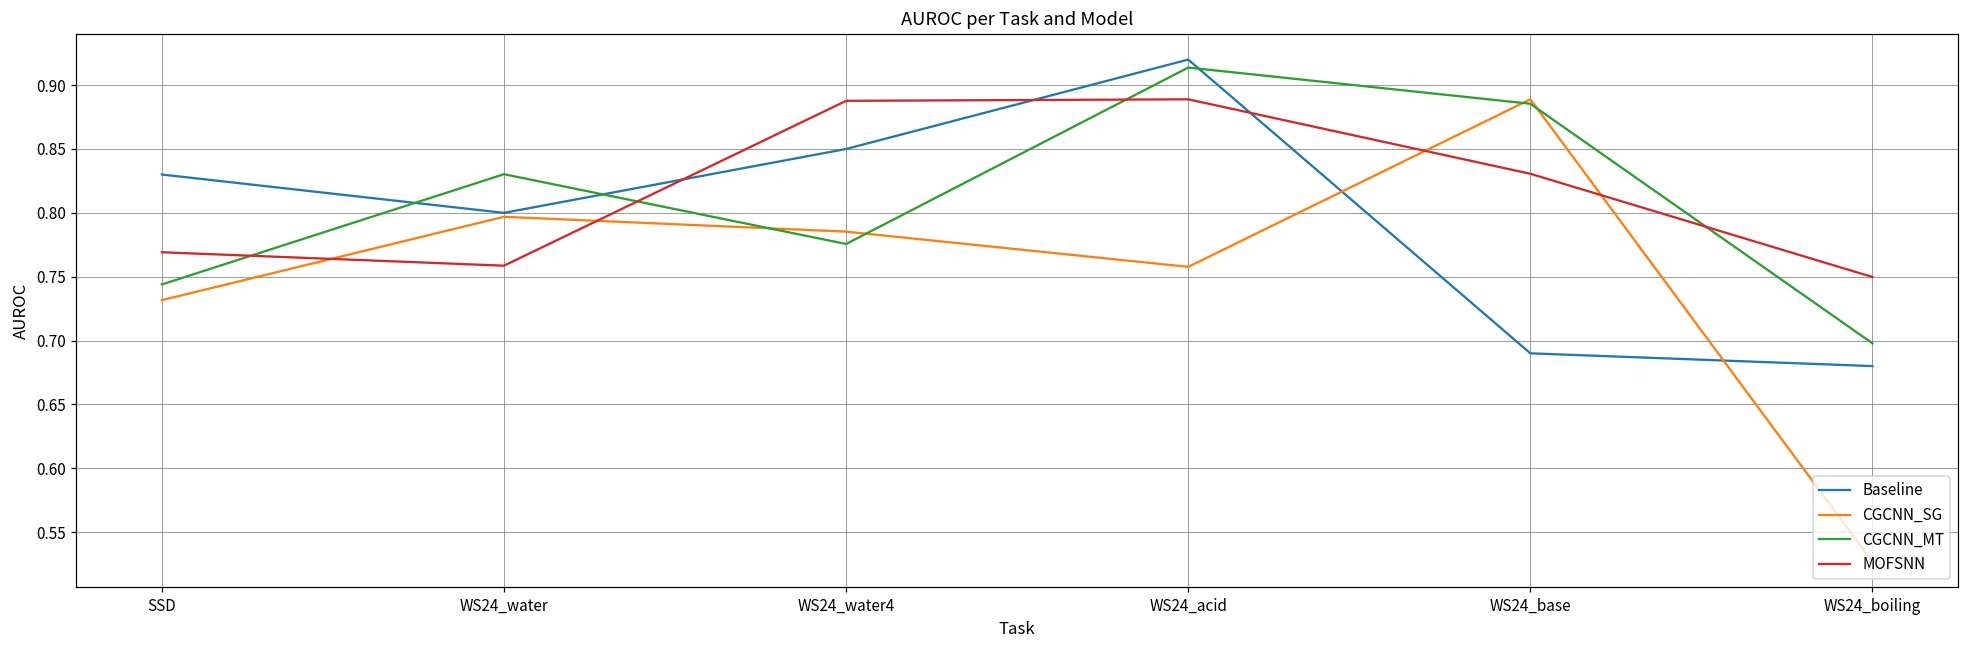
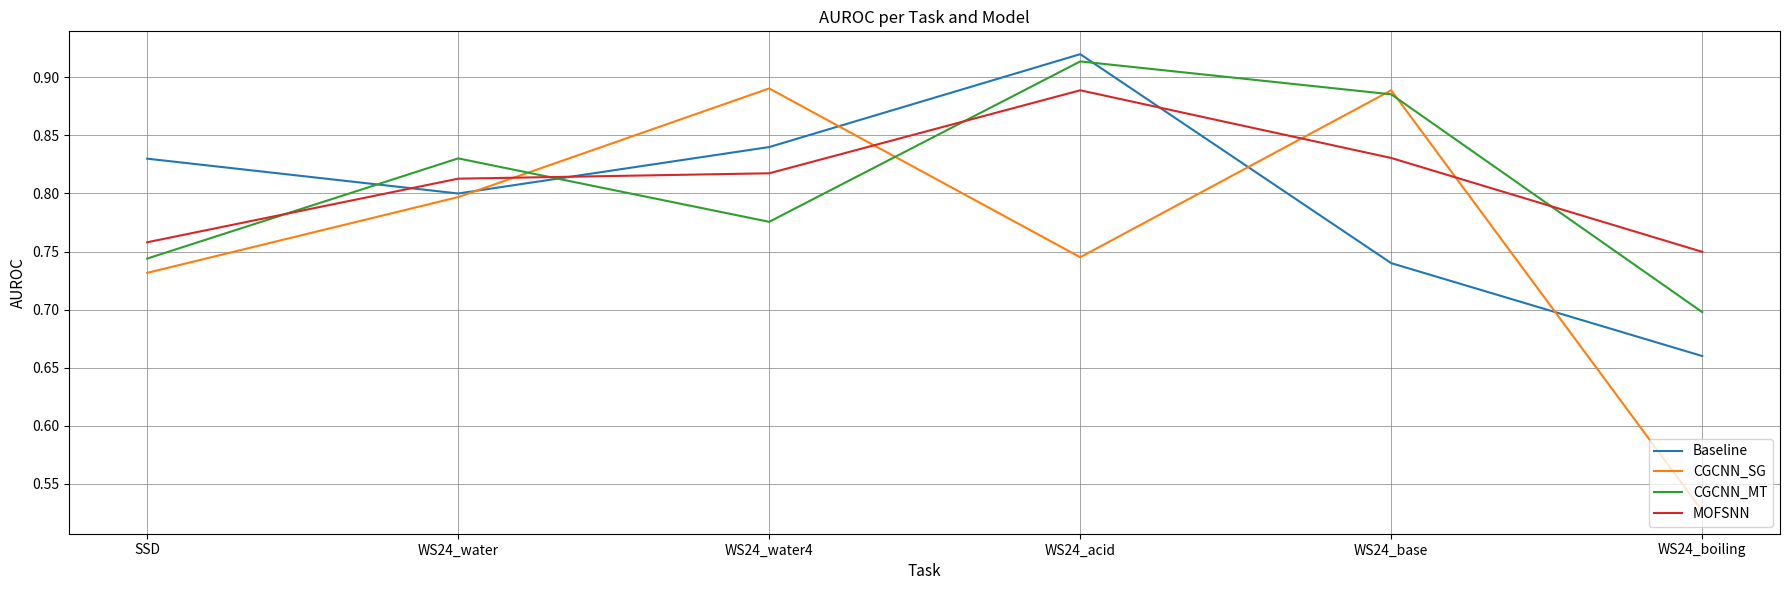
  {
    "Baseline": {
      "SSD": 0.83,
      "WS24_water": 0.80,
-     "WS24_water4": 0.85,
+     "WS24_water4": 0.84,
      "WS24_acid": 0.92,
-     "WS24_base": 0.69,
-     "WS24_boiling": 0.68
+     "WS24_base": 0.74,
+     "WS24_boiling": 0.66
    },
    "CGCNN_SG": {
      "SSD": 0.732,
      "WS24_water": 0.797,
-     "WS24_water4": 0.785,
-     "WS24_acid": 0.758,
+     "WS24_water4": 0.890,
+     "WS24_acid": 0.745,
      "WS24_base": 0.889
    },
    "CGCNN_MT": {
      "SSD": 0.744,
      "WS24_water": 0.830,
      "WS24_water4": 0.776,
      "WS24_acid": 0.914,
      "WS24_base": 0.885,
      "WS24_boiling": 0.698
    },
    "MOFSNN": {
-     "SSD": 0.769,
-     "WS24_water": 0.759,
-     "WS24_water4": 0.888,
+     "SSD": 0.758,
+     "WS24_water": 0.813,
+     "WS24_water4": 0.817,
      "WS24_acid": 0.889,
      "WS24_base": 0.831,
      "WS24_boiling": 0.750
    }
  }
